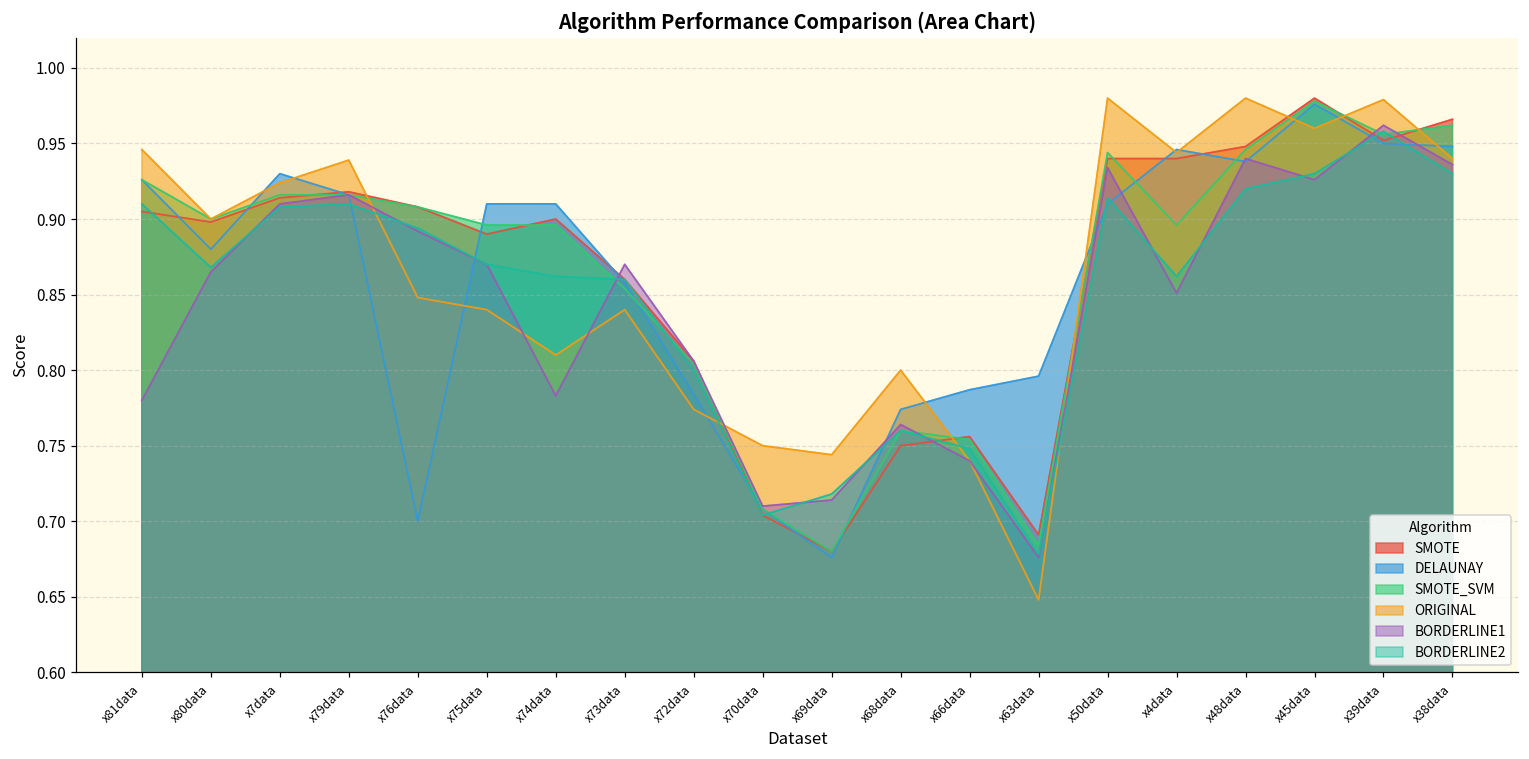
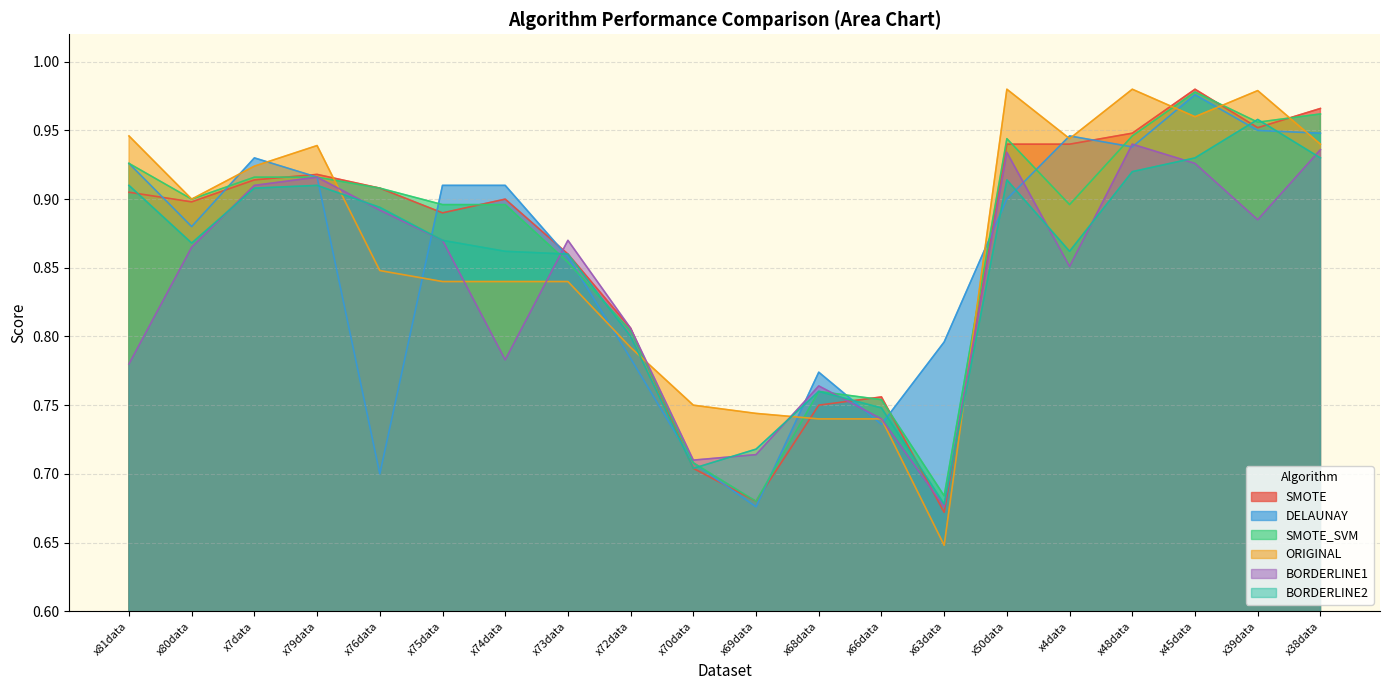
  {
    "SMOTE": {
      "x81data": 0.905,
      "x80data": 0.898,
      "x7data": 0.914,
      "x79data": 0.918,
      "x75data": 0.890,
      "x74data": 0.900,
      "x68data": 0.750,
      "x66data": 0.756,
-     "x63data": 0.691,
+     "x63data": 0.672,
      "x50data": 0.940,
      "x4data": 0.940,
      "x48data": 0.948,
      "x45data": 0.980,
      "x39data": 0.952,
      "x38data": 0.966
    },
    "DELAUNAY": {
      "x80data": 0.880,
      "x7data": 0.930,
      "x76data": 0.700,
      "x75data": 0.910,
      "x74data": 0.910,
      "x73data": 0.858,
      "x72data": 0.784,
      "x69data": 0.676,
      "x68data": 0.774,
-     "x66data": 0.787,
+     "x66data": 0.736,
      "x63data": 0.796,
-     "x50data": 0.91,
+     "x50data": 0.90,
      "x4data": 0.946,
      "x48data": 0.938,
      "x45data": 0.976,
      "x39data": 0.950,
      "x38data": 0.948
    },
    "ORIGINAL": {
      "x81data": 0.946,
      "x7data": 0.924,
      "x79data": 0.939,
      "x76data": 0.848,
      "x75data": 0.840,
-     "x74data": 0.81,
+     "x74data": 0.84,
      "x73data": 0.840,
-     "x72data": 0.774,
+     "x72data": 0.792,
      "x70data": 0.750,
      "x69data": 0.744,
-     "x68data": 0.80,
+     "x68data": 0.74,
      "x63data": 0.648,
      "x50data": 0.980,
      "x4data": 0.944,
      "x48data": 0.980,
      "x45data": 0.960,
      "x39data": 0.979,
      "x38data": 0.940
    },
    "BORDERLINE1": {
      "x81data": 0.780,
      "x80data": 0.865,
      "x7data": 0.910,
      "x76data": 0.892,
      "x74data": 0.783,
      "x73data": 0.870,
      "x70data": 0.710,
      "x69data": 0.714,
      "x68data": 0.764,
      "x63data": 0.676,
      "x50data": 0.934,
      "x4data": 0.851,
      "x48data": 0.940,
      "x45data": 0.926,
-     "x39data": 0.962,
+     "x39data": 0.885,
      "x38data": 0.936
    }
  }
